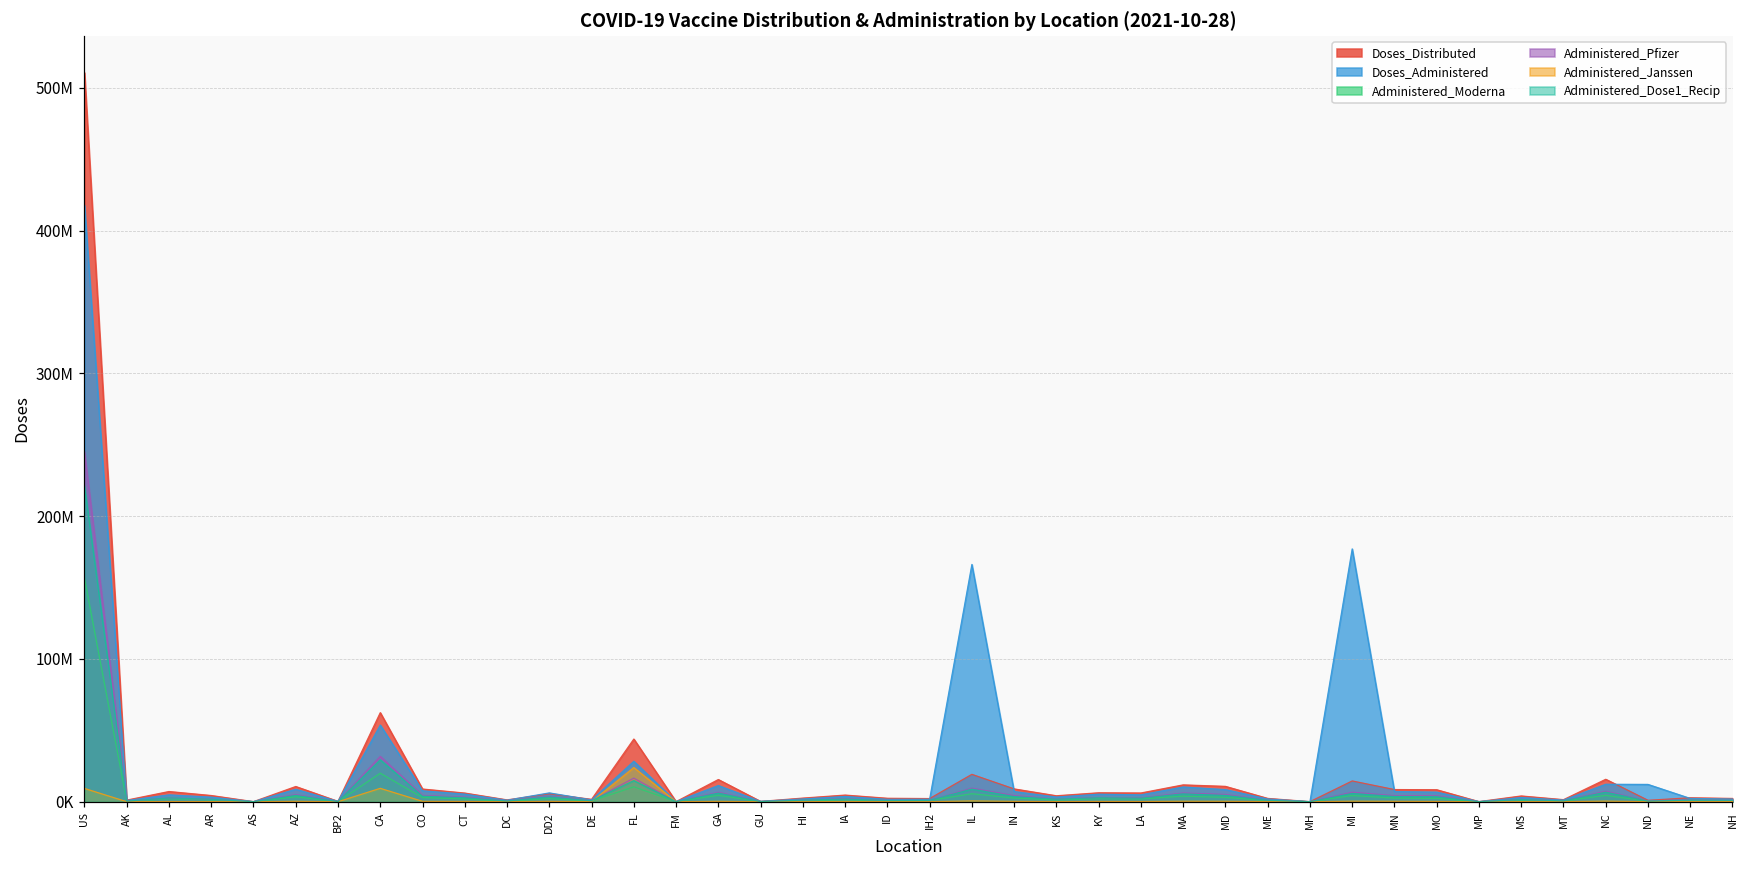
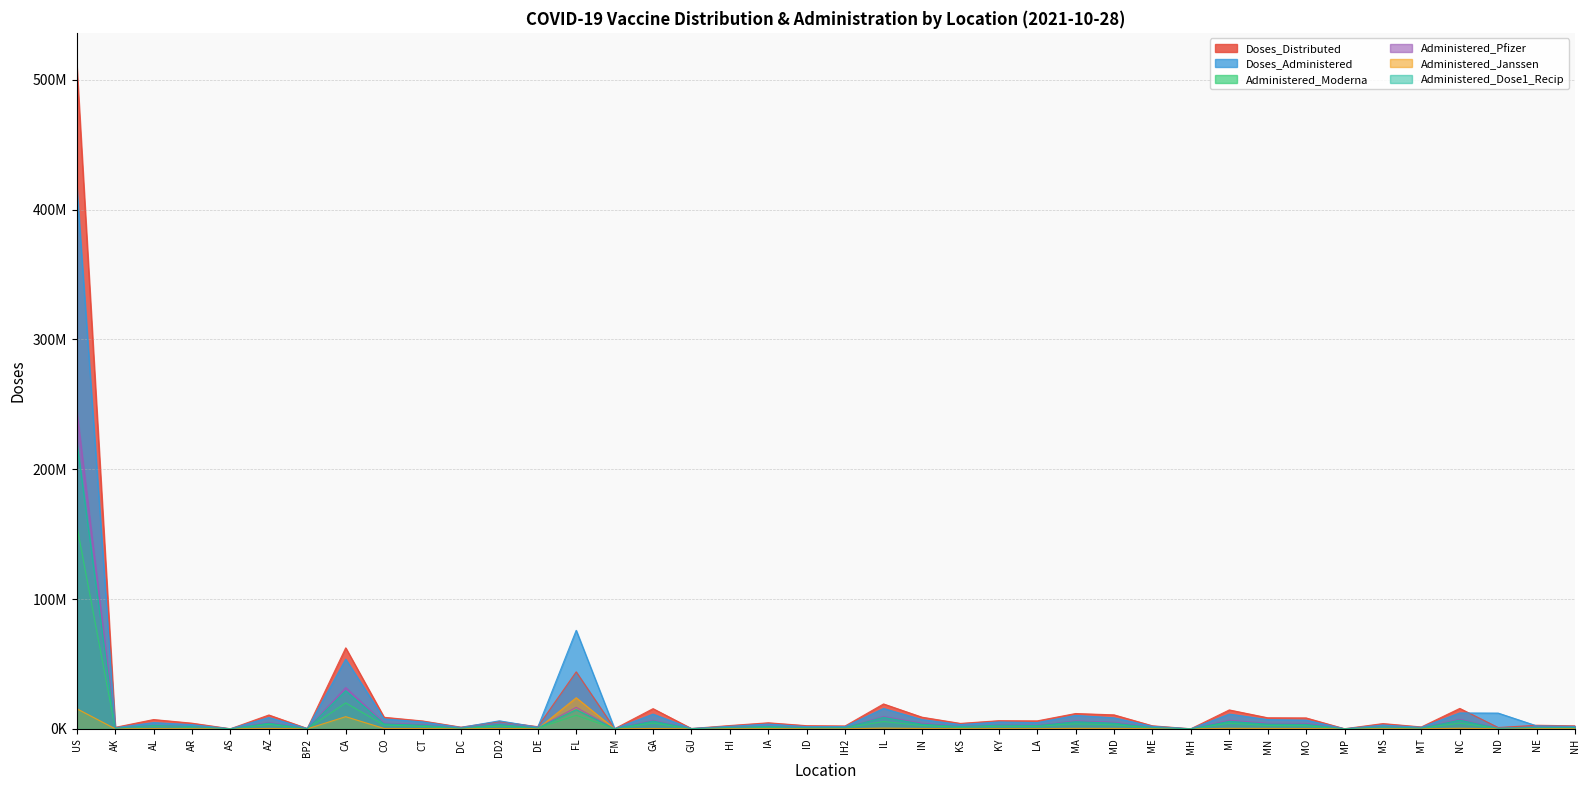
  {
    "Doses_Distributed": {
      "US": 511000000,
      "AL": 7000000,
      "CA": 62000000,
      "FL": 44000000,
      "GA": 16000000,
      "IL": 19000000,
      "MD": 11000000,
      "MI": 15000000,
      "NC": 16000000
    },
    "Doses_Administered": {
      "US": 418000000,
      "AL": 5000000,
      "CA": 54000000,
-     "FL": 28000000,
+     "FL": 76000000,
      "GA": 11000000,
-     "IL": 166000000,
+     "IL": 16000000,
      "MD": 8000000,
-     "MI": 177000000,
+     "MI": 11000000,
      "NC": 12000000,
      "ND": 12000000
    },
    "Administered_Pfizer": {
      "US": 245000000,
      "CA": 32000000
    },
    "Administered_Janssen": {
-     "US": 9000000,
+     "US": 16000000,
      "AL": 0,
      "AZ": 0,
      "CA": 9000000,
      "CO": 0,
      "FL": 24000000,
      "GA": 0,
      "IL": 1000000,
      "IN": 0,
      "MA": 0,
      "MD": 0,
      "MI": 0,
      "MN": 0,
      "MO": 0,
      "NC": 0
    }
  }
